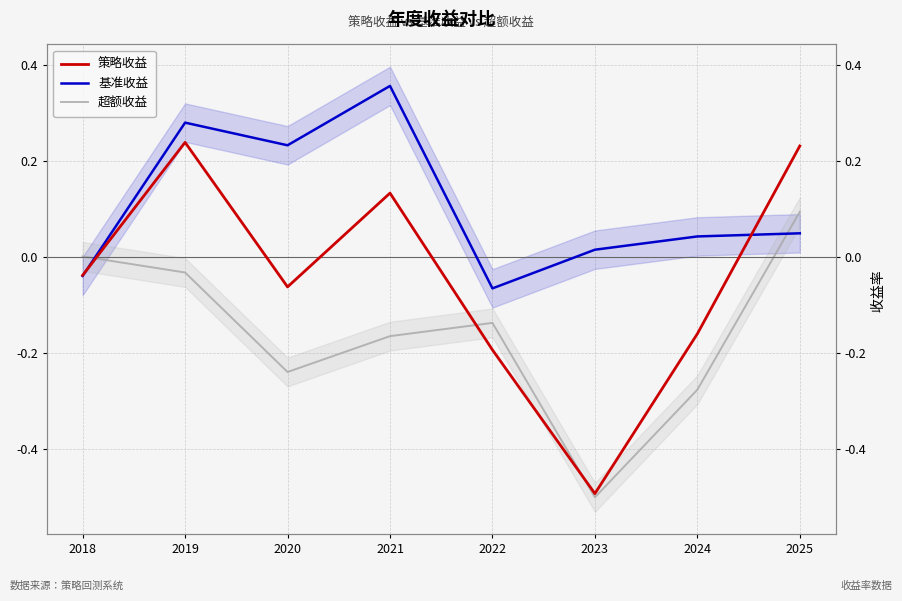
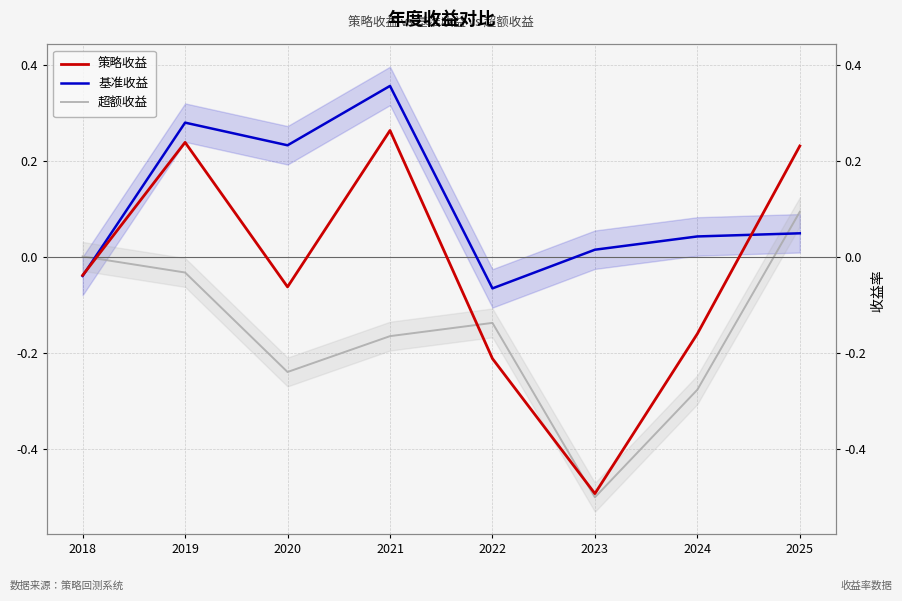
  {
    "策略收益": {
      "2019": 0.24,
      "2020": -0.06,
-     "2021": 0.13,
-     "2022": -0.19,
+     "2021": 0.26,
+     "2022": -0.21,
      "2023": -0.49,
      "2024": -0.16,
      "2025": 0.23
    }
  }
